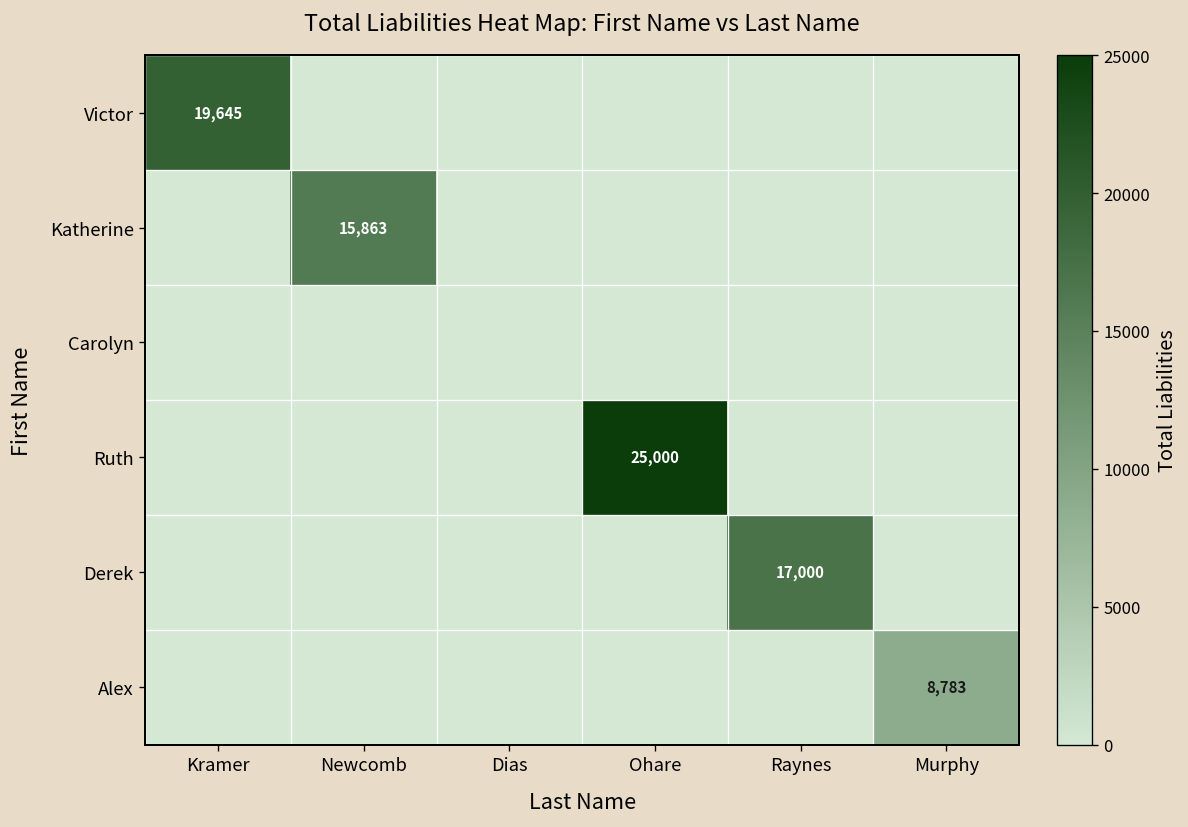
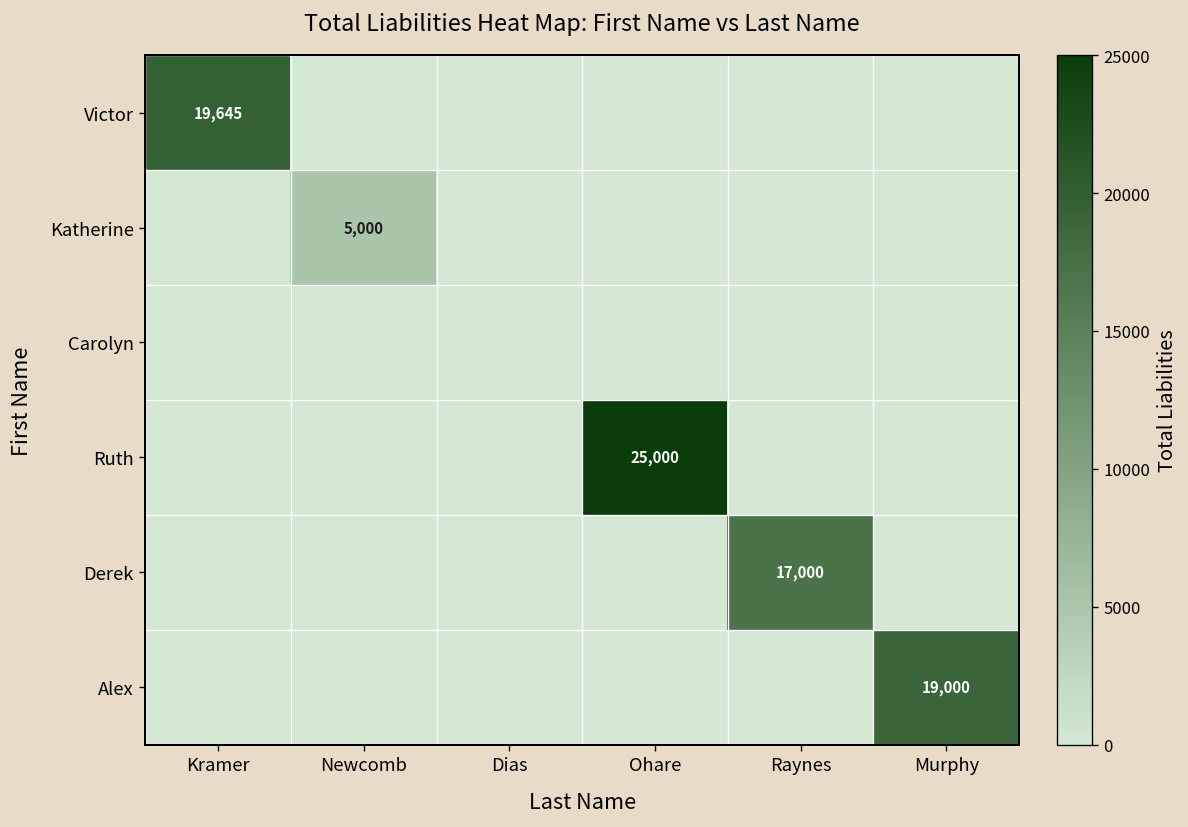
  {
    "Victor": {
      "Kramer": "19,645"
    },
    "Katherine": {
-     "Newcomb": "15,863"
+     "Newcomb": "5,000"
    },
    "Ruth": {
      "Ohare": "25,000"
    },
    "Derek": {
      "Raynes": "17,000"
    },
    "Alex": {
-     "Murphy": "8,783"
+     "Murphy": "19,000"
    }
  }
